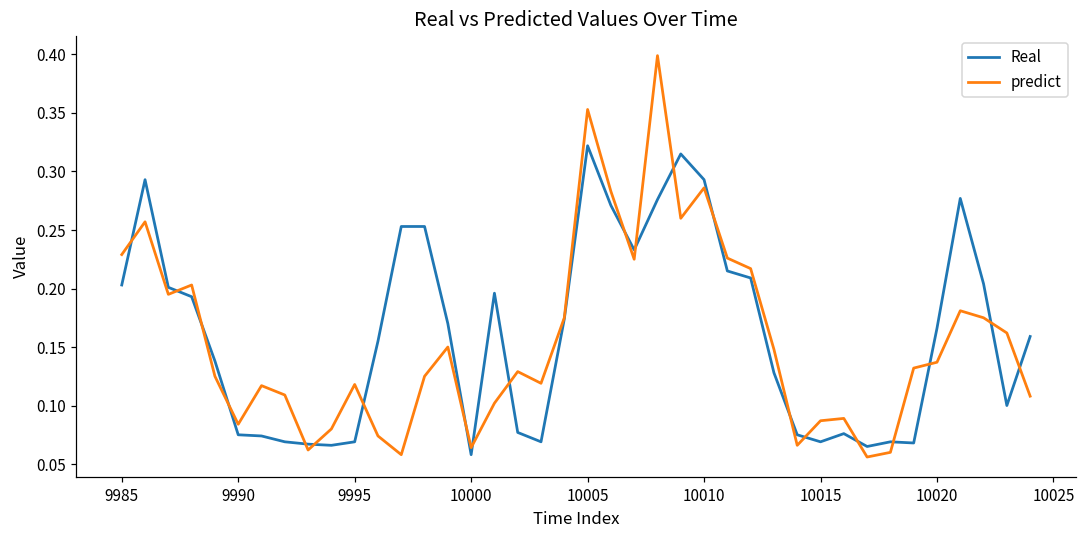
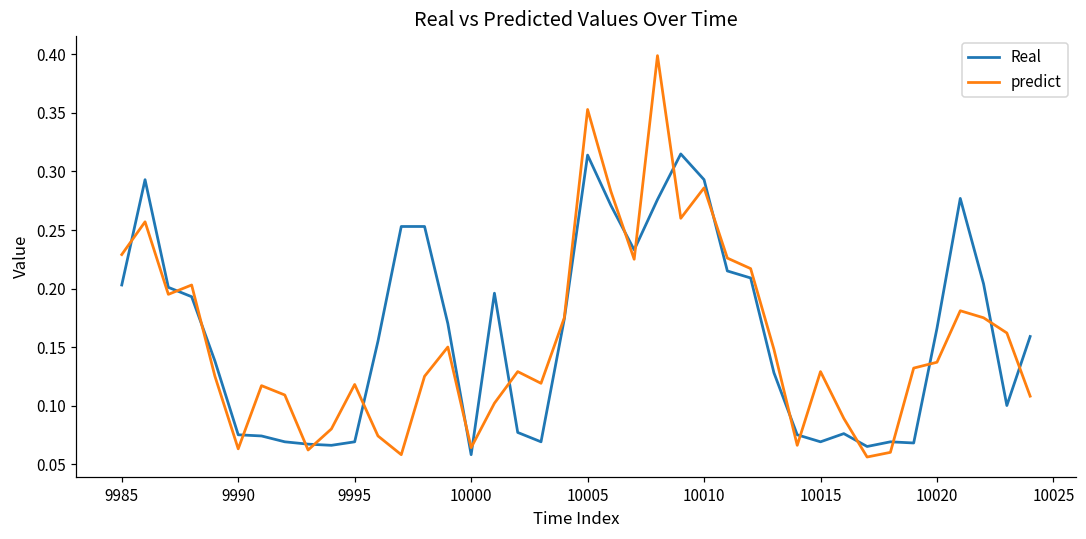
  {
    "Real": {
      "9985": 0.203,
      "9990": 0.075,
      "9995": 0.069,
      "10000": 0.058,
-     "10005": 0.322,
+     "10005": 0.314,
      "10010": 0.293,
      "10015": 0.069,
      "10020": 0.166
    },
    "predict": {
      "9985": 0.229,
-     "9990": 0.084,
+     "9990": 0.063,
      "9995": 0.118,
      "10000": 0.064,
      "10005": 0.353,
      "10010": 0.286,
-     "10015": 0.087,
+     "10015": 0.129,
      "10020": 0.137
    }
  }
